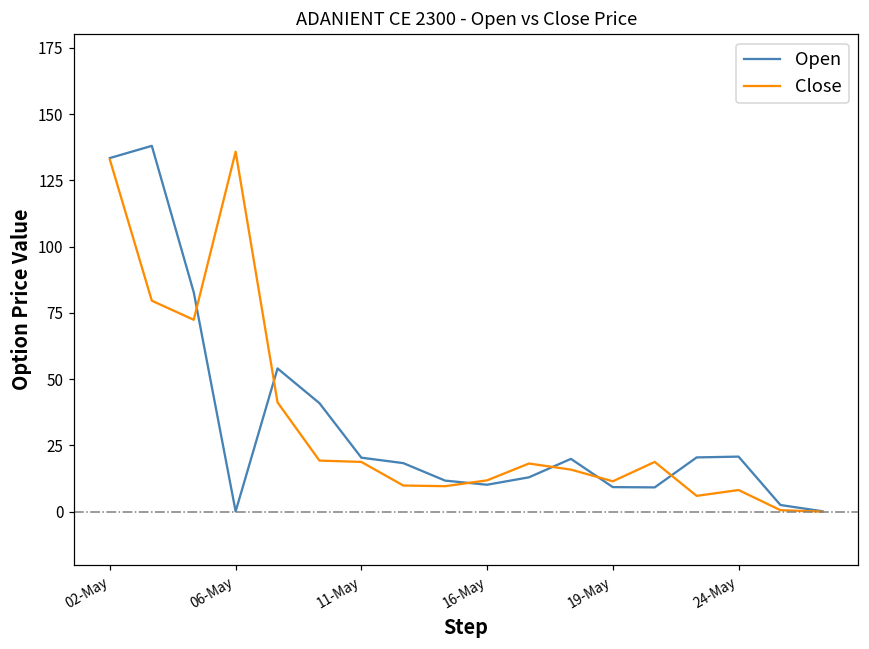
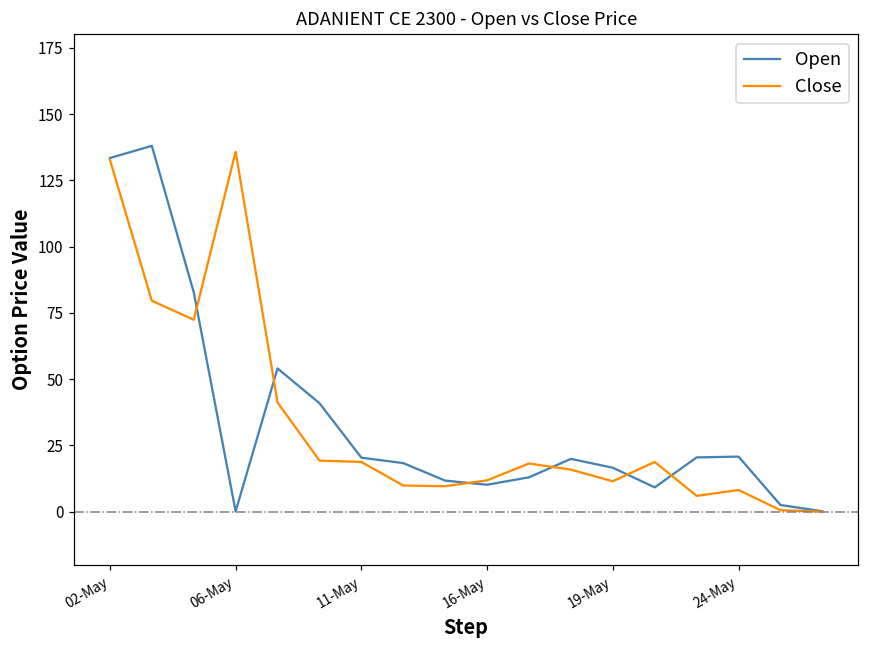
  {
    "Open": {
      "06-May": 0,
      "11-May": 20,
      "16-May": 10,
-     "19-May": 9,
+     "19-May": 17,
      "24-May": 21
    },
    "Close": {
      "06-May": 136,
      "11-May": 19,
      "16-May": 12,
      "19-May": 12,
      "24-May": 8
    }
  }
